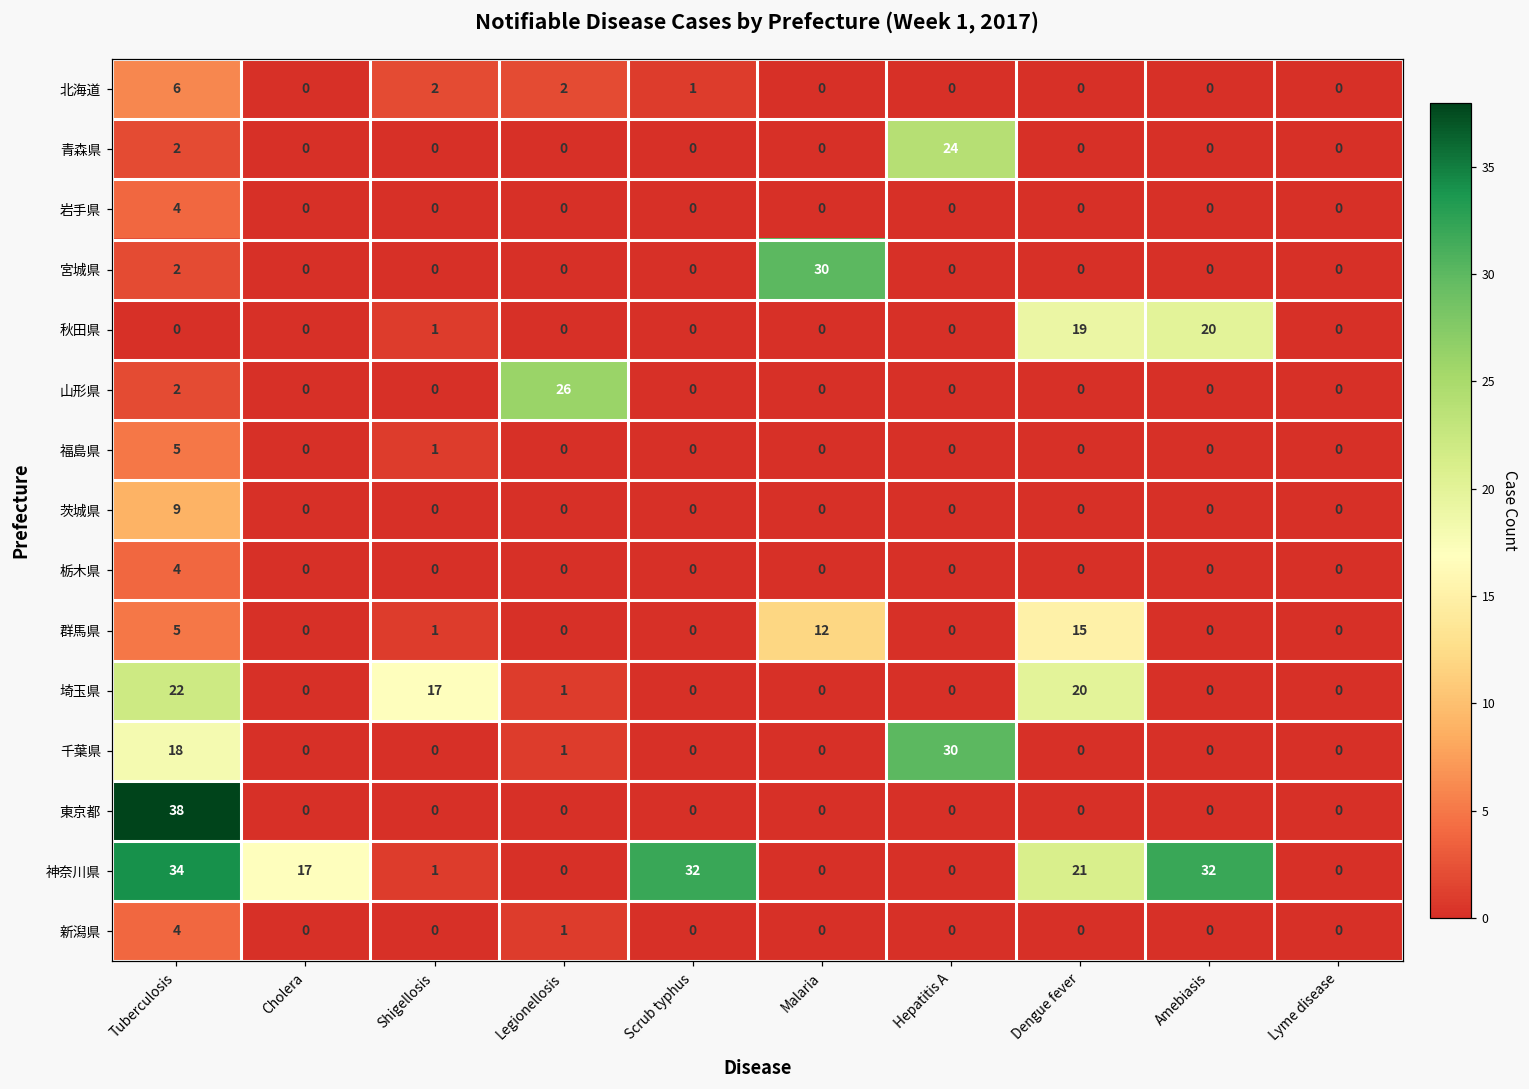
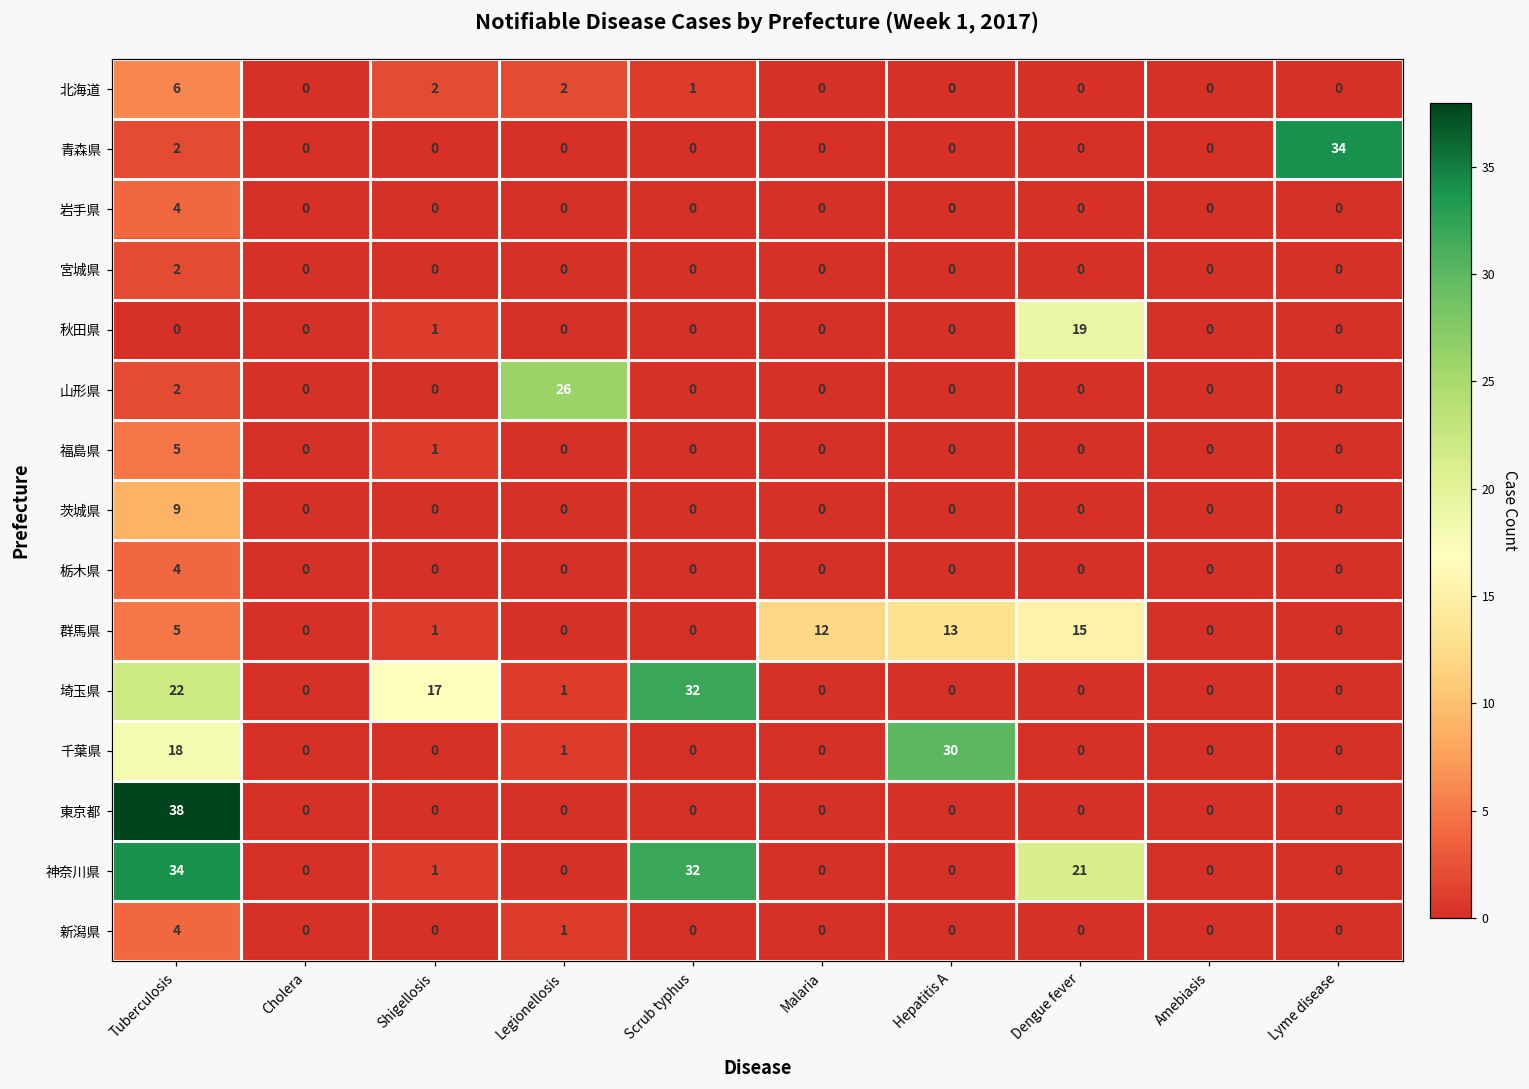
  {
    "北海道": {
      "Tuberculosis": 6,
      "Cholera": 0,
      "Shigellosis": 2,
      "Legionellosis": 2,
      "Scrub typhus": 1,
      "Malaria": 0,
      "Hepatitis A": 0,
      "Dengue fever": 0,
      "Amebiasis": 0,
      "Lyme disease": 0
    },
    "青森県": {
      "Tuberculosis": 2,
      "Cholera": 0,
      "Shigellosis": 0,
      "Legionellosis": 0,
      "Scrub typhus": 0,
      "Malaria": 0,
-     "Hepatitis A": 24,
+     "Hepatitis A": 0,
      "Dengue fever": 0,
      "Amebiasis": 0,
-     "Lyme disease": 0
+     "Lyme disease": 34
    },
    "岩手県": {
      "Tuberculosis": 4,
      "Cholera": 0,
      "Shigellosis": 0,
      "Legionellosis": 0,
      "Scrub typhus": 0,
      "Malaria": 0,
      "Hepatitis A": 0,
      "Dengue fever": 0,
      "Amebiasis": 0,
      "Lyme disease": 0
    },
    "宮城県": {
      "Tuberculosis": 2,
      "Cholera": 0,
      "Shigellosis": 0,
      "Legionellosis": 0,
      "Scrub typhus": 0,
-     "Malaria": 30,
+     "Malaria": 0,
      "Hepatitis A": 0,
      "Dengue fever": 0,
      "Amebiasis": 0,
      "Lyme disease": 0
    },
    "秋田県": {
      "Tuberculosis": 0,
      "Cholera": 0,
      "Shigellosis": 1,
      "Legionellosis": 0,
      "Scrub typhus": 0,
      "Malaria": 0,
      "Hepatitis A": 0,
      "Dengue fever": 19,
-     "Amebiasis": 20,
+     "Amebiasis": 0,
      "Lyme disease": 0
    },
    "山形県": {
      "Tuberculosis": 2,
      "Cholera": 0,
      "Shigellosis": 0,
      "Legionellosis": 26,
      "Scrub typhus": 0,
      "Malaria": 0,
      "Hepatitis A": 0,
      "Dengue fever": 0,
      "Amebiasis": 0,
      "Lyme disease": 0
    },
    "福島県": {
      "Tuberculosis": 5,
      "Cholera": 0,
      "Shigellosis": 1,
      "Legionellosis": 0,
      "Scrub typhus": 0,
      "Malaria": 0,
      "Hepatitis A": 0,
      "Dengue fever": 0,
      "Amebiasis": 0,
      "Lyme disease": 0
    },
    "茨城県": {
      "Tuberculosis": 9,
      "Cholera": 0,
      "Shigellosis": 0,
      "Legionellosis": 0,
      "Scrub typhus": 0,
      "Malaria": 0,
      "Hepatitis A": 0,
      "Dengue fever": 0,
      "Amebiasis": 0,
      "Lyme disease": 0
    },
    "栃木県": {
      "Tuberculosis": 4,
      "Cholera": 0,
      "Shigellosis": 0,
      "Legionellosis": 0,
      "Scrub typhus": 0,
      "Malaria": 0,
      "Hepatitis A": 0,
      "Dengue fever": 0,
      "Amebiasis": 0,
      "Lyme disease": 0
    },
    "群馬県": {
      "Tuberculosis": 5,
      "Cholera": 0,
      "Shigellosis": 1,
      "Legionellosis": 0,
      "Scrub typhus": 0,
      "Malaria": 12,
-     "Hepatitis A": 0,
+     "Hepatitis A": 13,
      "Dengue fever": 15,
      "Amebiasis": 0,
      "Lyme disease": 0
    },
    "埼玉県": {
      "Tuberculosis": 22,
      "Cholera": 0,
      "Shigellosis": 17,
      "Legionellosis": 1,
-     "Scrub typhus": 0,
+     "Scrub typhus": 32,
      "Malaria": 0,
      "Hepatitis A": 0,
-     "Dengue fever": 20,
+     "Dengue fever": 0,
      "Amebiasis": 0,
      "Lyme disease": 0
    },
    "千葉県": {
      "Tuberculosis": 18,
      "Cholera": 0,
      "Shigellosis": 0,
      "Legionellosis": 1,
      "Scrub typhus": 0,
      "Malaria": 0,
      "Hepatitis A": 30,
      "Dengue fever": 0,
      "Amebiasis": 0,
      "Lyme disease": 0
    },
    "東京都": {
      "Tuberculosis": 38,
      "Cholera": 0,
      "Shigellosis": 0,
      "Legionellosis": 0,
      "Scrub typhus": 0,
      "Malaria": 0,
      "Hepatitis A": 0,
      "Dengue fever": 0,
      "Amebiasis": 0,
      "Lyme disease": 0
    },
    "神奈川県": {
      "Tuberculosis": 34,
-     "Cholera": 17,
+     "Cholera": 0,
      "Shigellosis": 1,
      "Legionellosis": 0,
      "Scrub typhus": 32,
      "Malaria": 0,
      "Hepatitis A": 0,
      "Dengue fever": 21,
-     "Amebiasis": 32,
+     "Amebiasis": 0,
      "Lyme disease": 0
    },
    "新潟県": {
      "Tuberculosis": 4,
      "Cholera": 0,
      "Shigellosis": 0,
      "Legionellosis": 1,
      "Scrub typhus": 0,
      "Malaria": 0,
      "Hepatitis A": 0,
      "Dengue fever": 0,
      "Amebiasis": 0,
      "Lyme disease": 0
    }
  }
